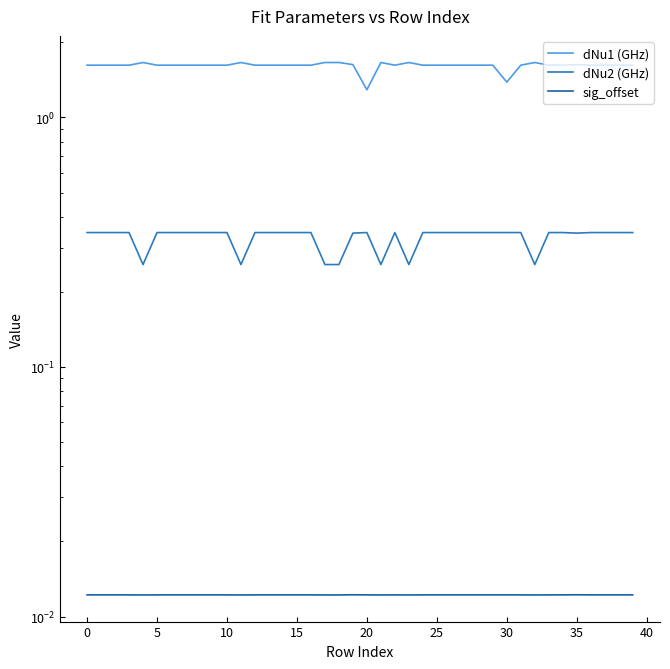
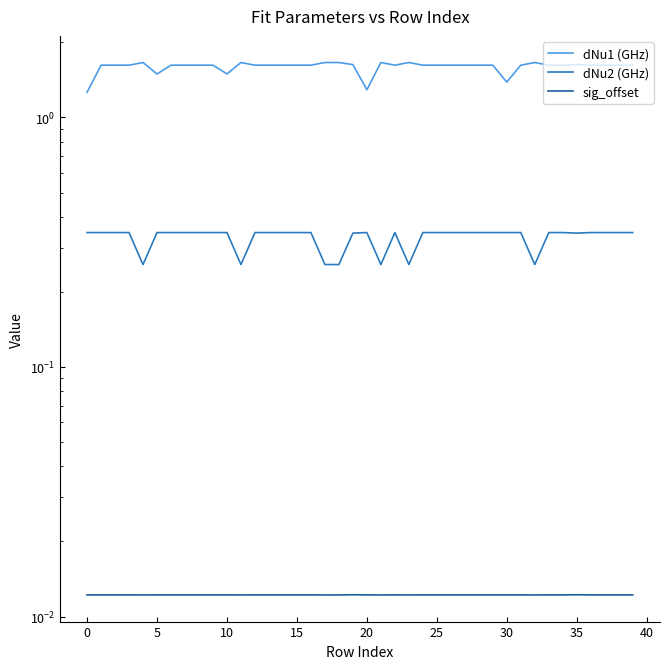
  {
    "dNu1 (GHz)": {
-     "0": 1.6,
-     "5": 1.6,
-     "10": 1.6,
+     "0": 1.3,
+     "5": 1.5,
+     "10": 1.5,
      "15": 1.6,
      "20": 1.3,
      "25": 1.6,
      "30": 1.4
    }
  }
